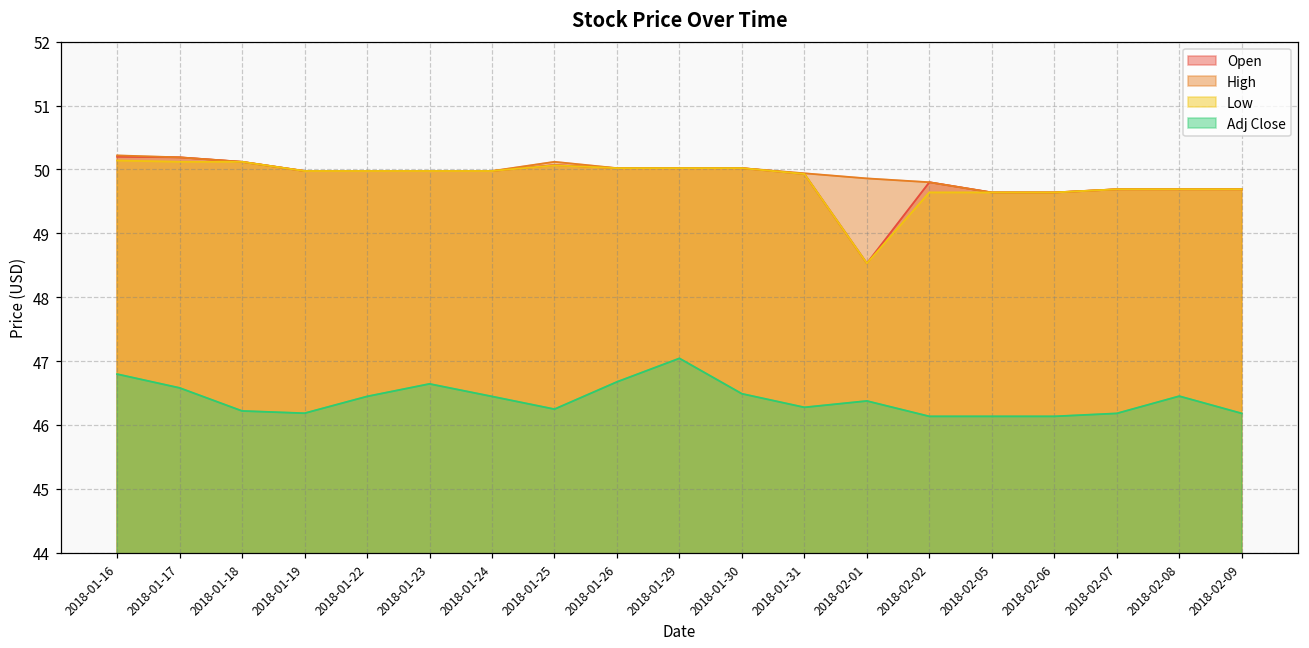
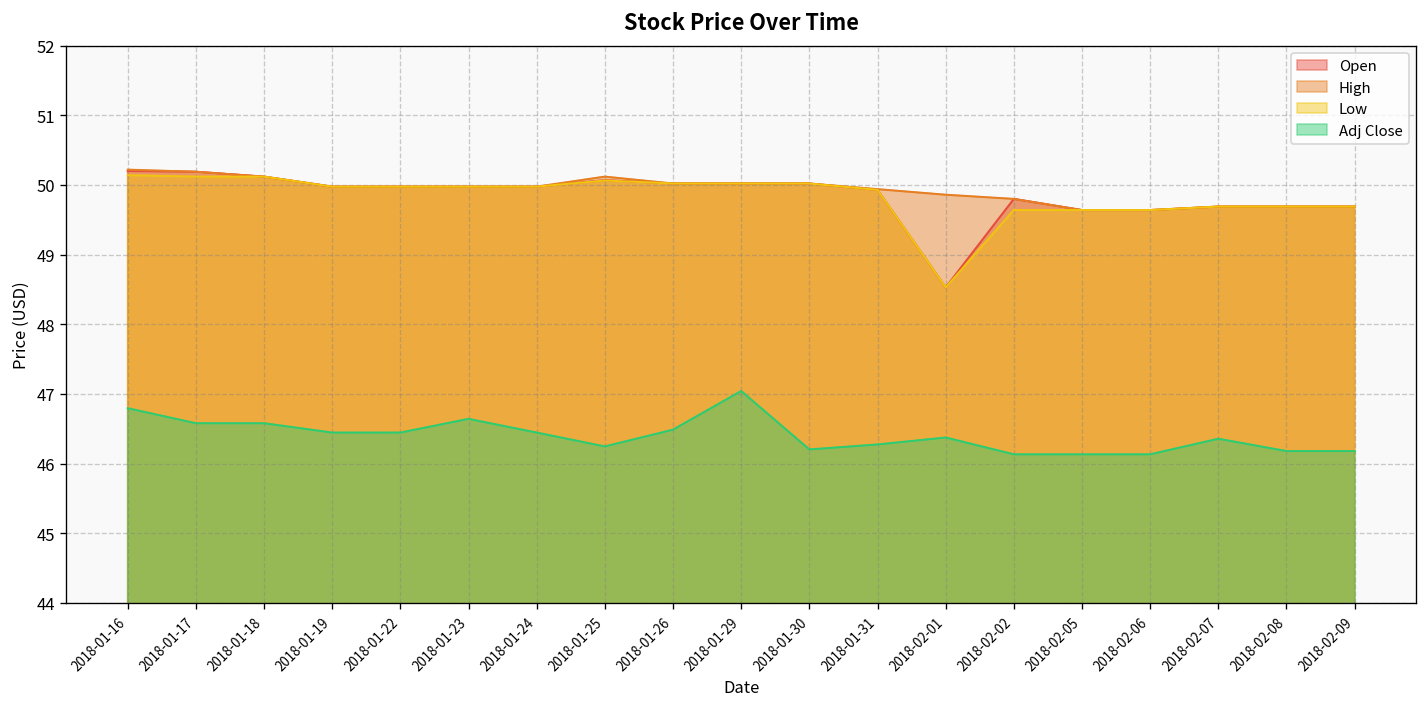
  {
    "Adj Close": {
      "2018-01-16": 46.8,
      "2018-01-17": 46.6,
-     "2018-01-18": 46.2,
-     "2018-01-19": 46.2,
+     "2018-01-18": 46.6,
+     "2018-01-19": 46.4,
      "2018-01-22": 46.4,
      "2018-01-23": 46.6,
      "2018-01-24": 46.4,
      "2018-01-25": 46.2,
-     "2018-01-26": 46.7,
+     "2018-01-26": 46.5,
      "2018-01-29": 47.0,
-     "2018-01-30": 46.5,
+     "2018-01-30": 46.2,
      "2018-01-31": 46.3,
      "2018-02-01": 46.4,
      "2018-02-02": 46.1,
      "2018-02-05": 46.1,
      "2018-02-06": 46.1,
-     "2018-02-07": 46.2,
-     "2018-02-08": 46.4,
+     "2018-02-07": 46.4,
+     "2018-02-08": 46.2,
      "2018-02-09": 46.2
    }
  }
